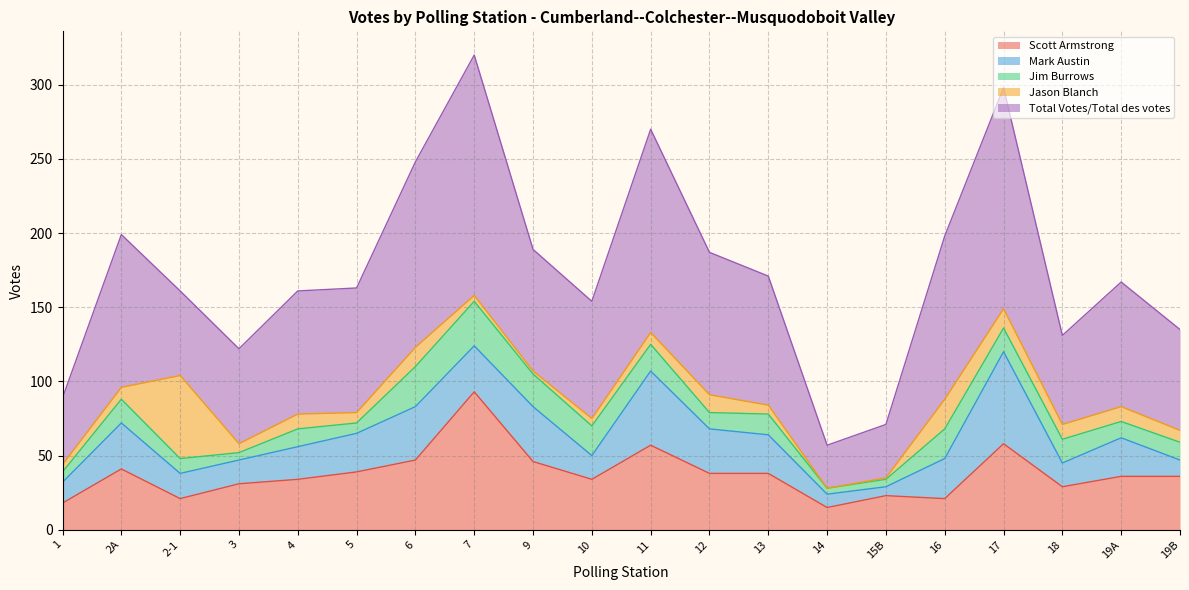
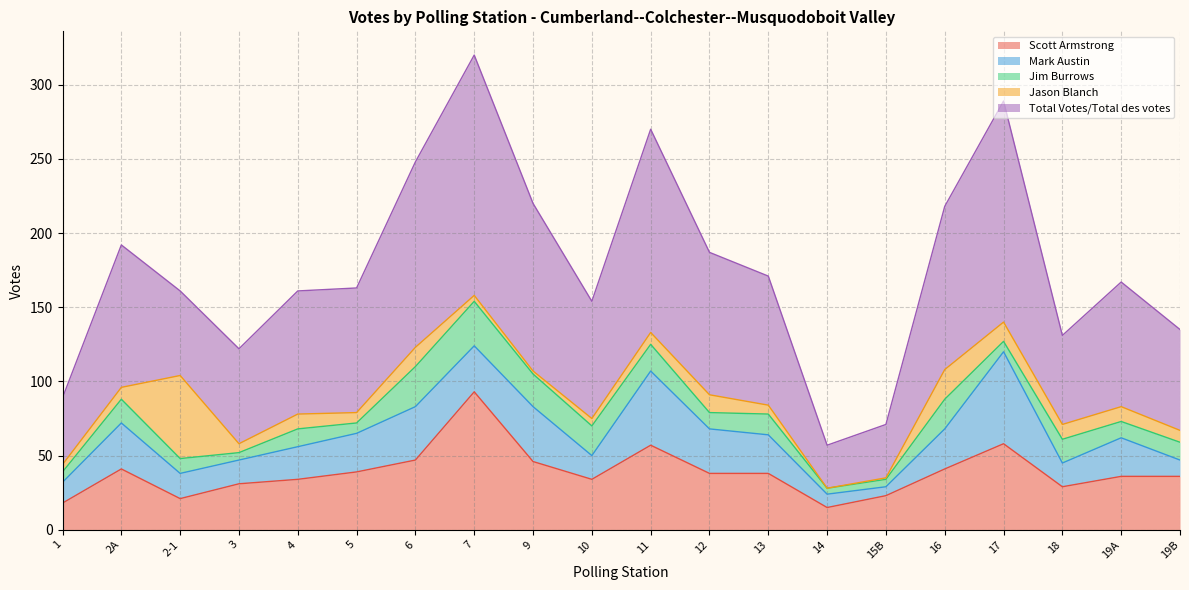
  {
    "Scott Armstrong": {
      "1": 18,
      "2A": 41,
      "2-1": 21,
      "3": 31,
      "4": 34,
      "5": 39,
      "6": 47,
      "7": 93,
      "9": 46,
      "10": 34,
      "11": 57,
      "12": 38,
      "13": 38,
      "14": 15,
      "15B": 23,
-     "16": 21,
+     "16": 41,
      "17": 58,
      "18": 29,
      "19A": 36,
      "19B": 36
    },
    "Mark Austin": {
      "1": 14,
      "2A": 31,
      "2-1": 17,
      "3": 16,
      "4": 22,
      "5": 26,
      "6": 36,
      "7": 31,
      "9": 37,
      "10": 16,
      "11": 50,
      "12": 30,
      "13": 26,
      "14": 9,
      "15B": 6,
      "16": 27,
      "17": 62,
      "18": 16,
      "19A": 26,
      "19B": 11
    },
    "Jim Burrows": {
      "1": 7,
      "2A": 16,
      "2-1": 10,
      "3": 5,
      "4": 12,
      "5": 7,
      "6": 27,
      "7": 30,
      "9": 22,
      "10": 20,
      "11": 18,
      "12": 11,
      "13": 14,
      "16": 20,
-     "17": 16,
+     "17": 7,
      "18": 16,
      "19A": 11,
      "19B": 12
    },
    "Jason Blanch": {
      "1": 5,
      "2A": 8,
      "2-1": 56,
      "3": 6,
      "4": 10,
      "5": 7,
      "6": 13,
      "7": 4,
      "9": 2,
      "10": 5,
      "11": 8,
      "12": 12,
      "13": 6,
      "16": 20,
      "17": 13,
      "18": 10,
      "19A": 10,
      "19B": 8
    },
    "Total Votes/Total des votes": {
      "1": 45,
-     "2A": 103,
+     "2A": 96,
      "2-1": 57,
      "3": 64,
      "4": 83,
      "5": 84,
      "6": 125,
      "7": 162,
-     "9": 82,
+     "9": 113,
      "10": 79,
      "11": 137,
      "12": 96,
      "13": 87,
      "14": 29,
      "15B": 36,
      "16": 110,
      "18": 60,
      "19A": 84,
      "19B": 68
    }
  }
